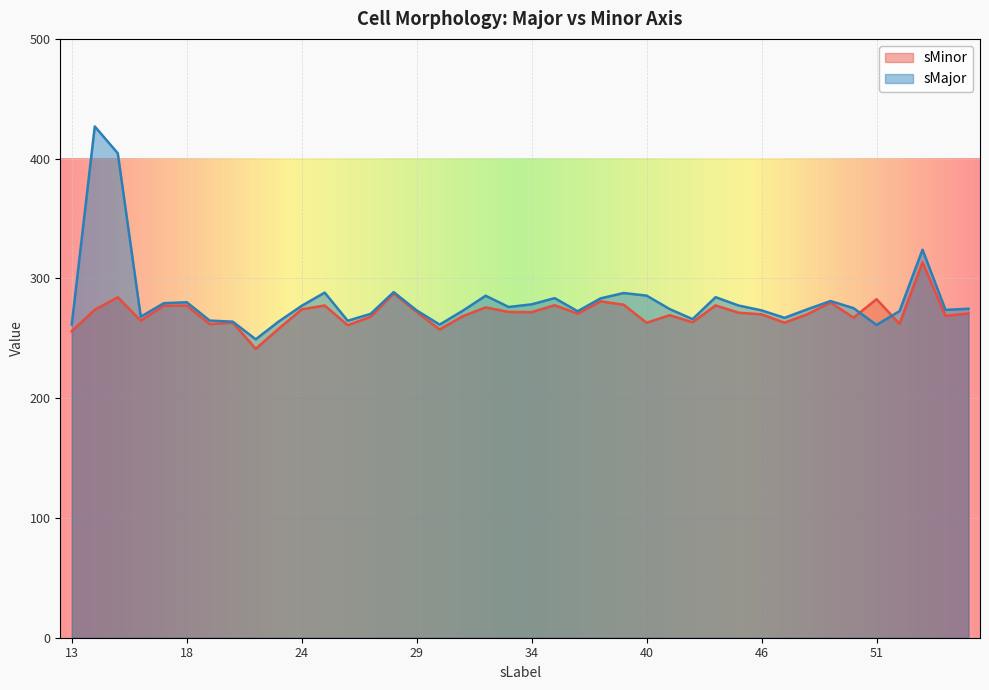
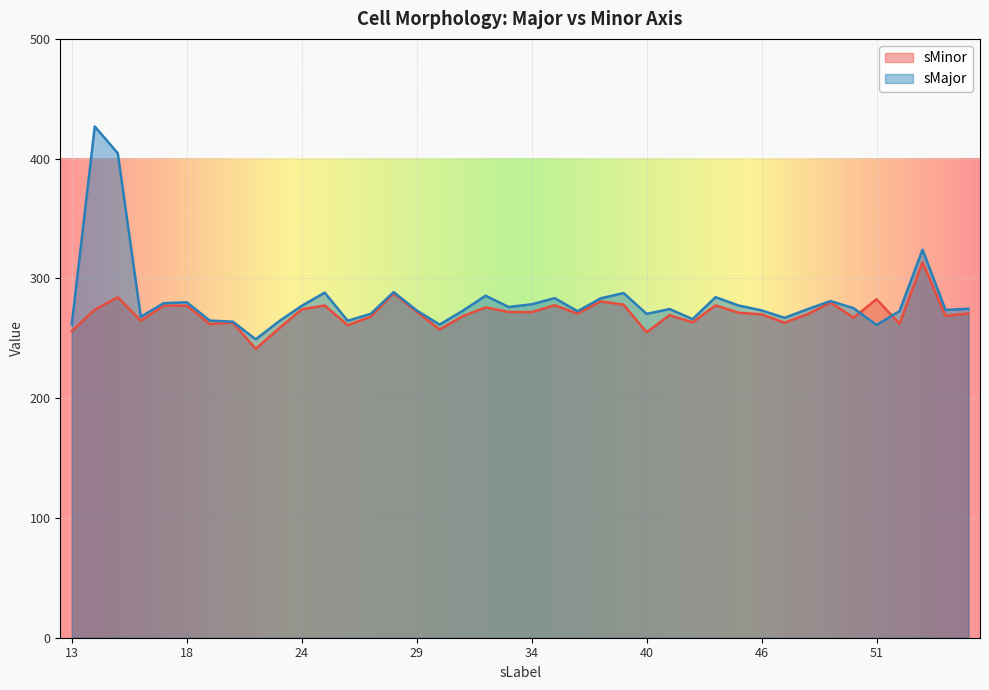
  {
    "sMinor": {
-     "40": 263,
+     "40": 255,
      "46": 270,
      "51": 283
    },
    "sMajor": {
-     "40": 286,
+     "40": 270,
      "46": 273,
      "51": 261
    }
  }
